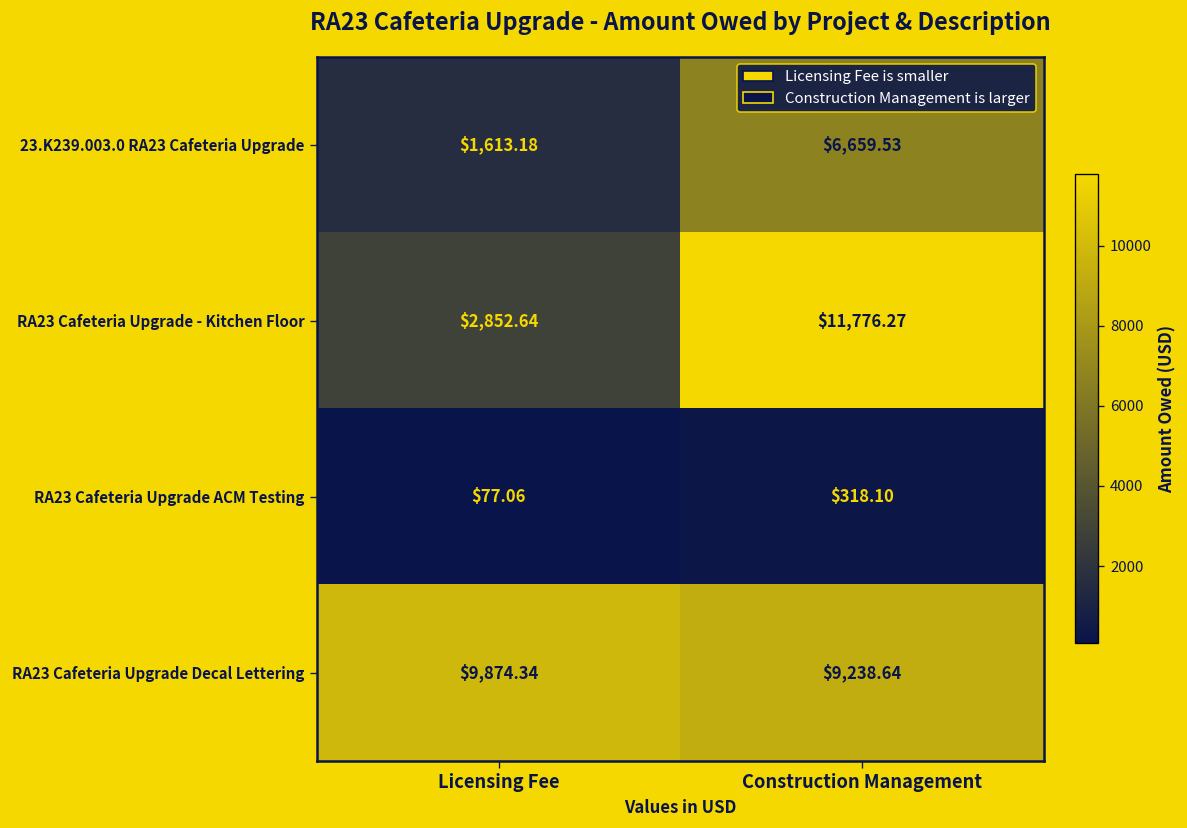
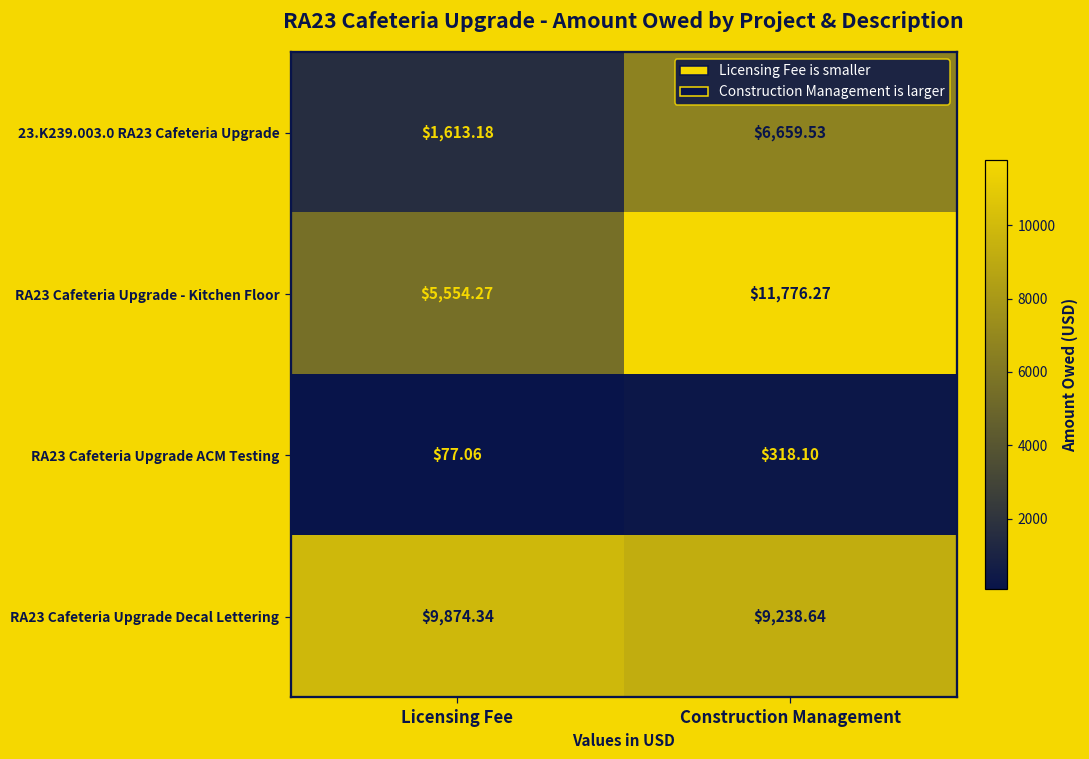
  {
    "23.K239.003.0 RA23 Cafeteria Upgrade": {
      "Licensing Fee": "$1,613.18",
      "Construction Management": "$6,659.53"
    },
    "RA23 Cafeteria Upgrade - Kitchen Floor": {
-     "Licensing Fee": "$2,852.64",
+     "Licensing Fee": "$5,554.27",
      "Construction Management": "$11,776.27"
    },
    "RA23 Cafeteria Upgrade ACM Testing": {
      "Licensing Fee": "$77.06",
      "Construction Management": "$318.10"
    },
    "RA23 Cafeteria Upgrade Decal Lettering": {
      "Licensing Fee": "$9,874.34",
      "Construction Management": "$9,238.64"
    }
  }
